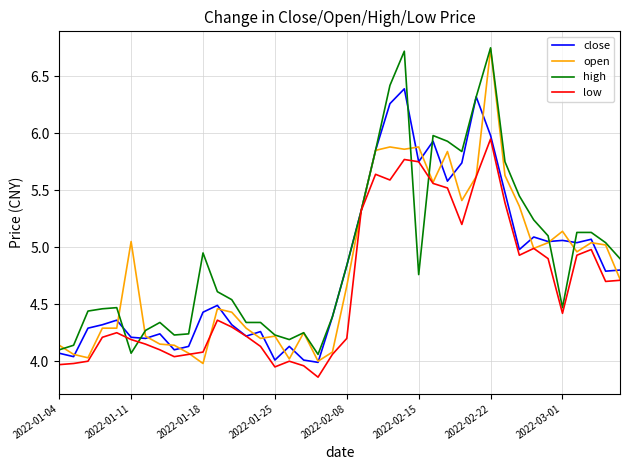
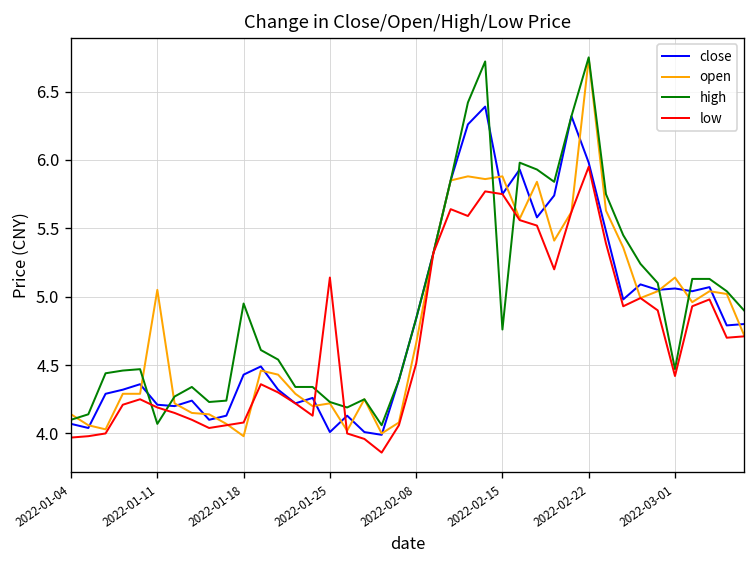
  {
    "close": {
      "2022-01-04": 4.07,
      "2022-01-18": 4.43,
      "2022-01-25": 4.01,
      "2022-02-22": 5.98,
      "2022-03-01": 5.06
    },
    "open": {
      "2022-01-04": 4.14,
      "2022-01-11": 5.05,
      "2022-01-18": 3.98,
      "2022-02-08": 4.66,
      "2022-02-15": 5.88,
      "2022-03-01": 5.14
    },
    "high": {
      "2022-01-04": 4.10,
      "2022-01-11": 4.07,
      "2022-01-18": 4.95,
      "2022-02-15": 4.76,
      "2022-03-01": 4.47
    },
    "low": {
      "2022-01-04": 3.97,
      "2022-01-18": 4.08,
-     "2022-01-25": 3.95,
-     "2022-02-08": 4.20,
+     "2022-01-25": 5.14,
+     "2022-02-08": 4.51,
      "2022-02-22": 5.95,
      "2022-03-01": 4.42
    }
  }
